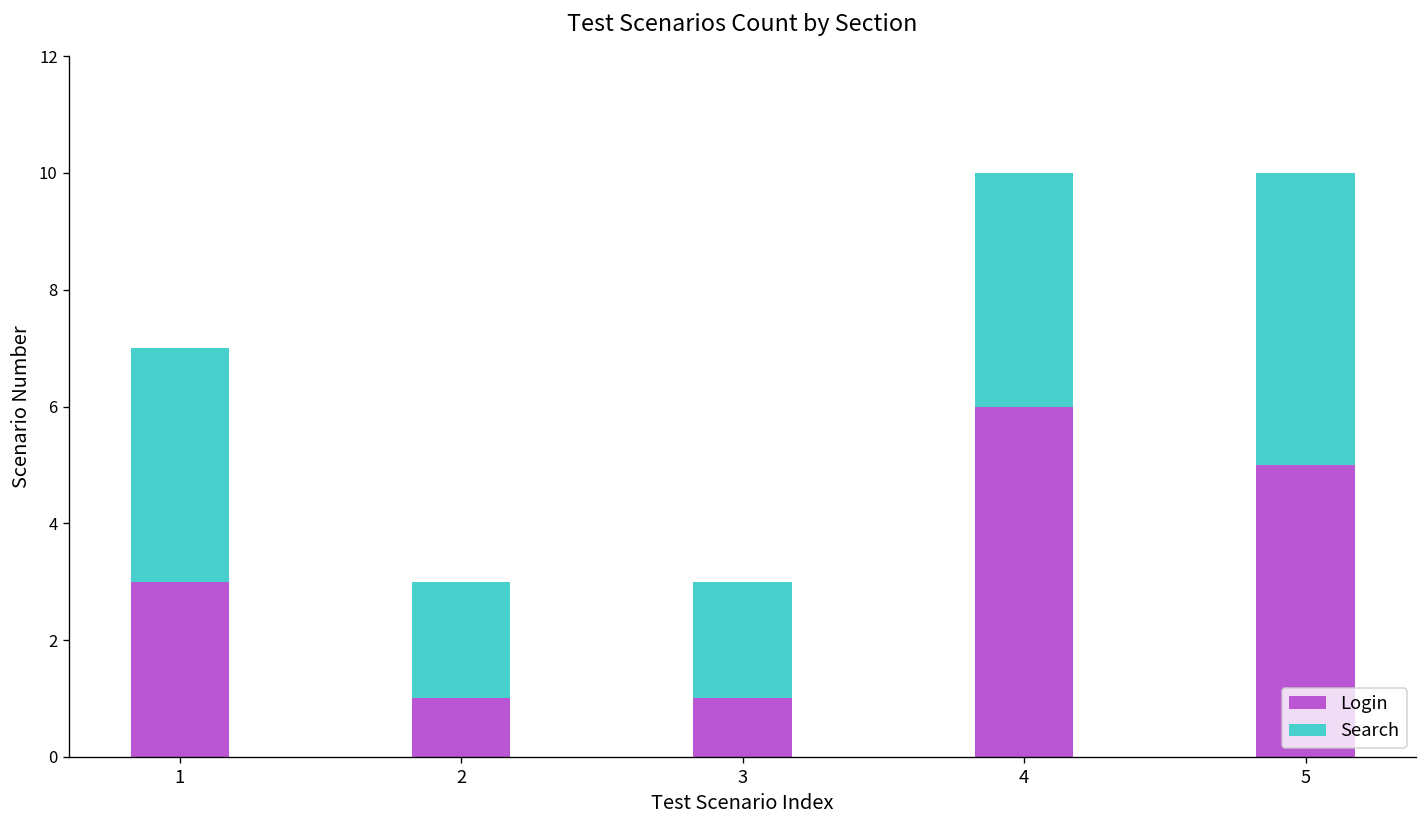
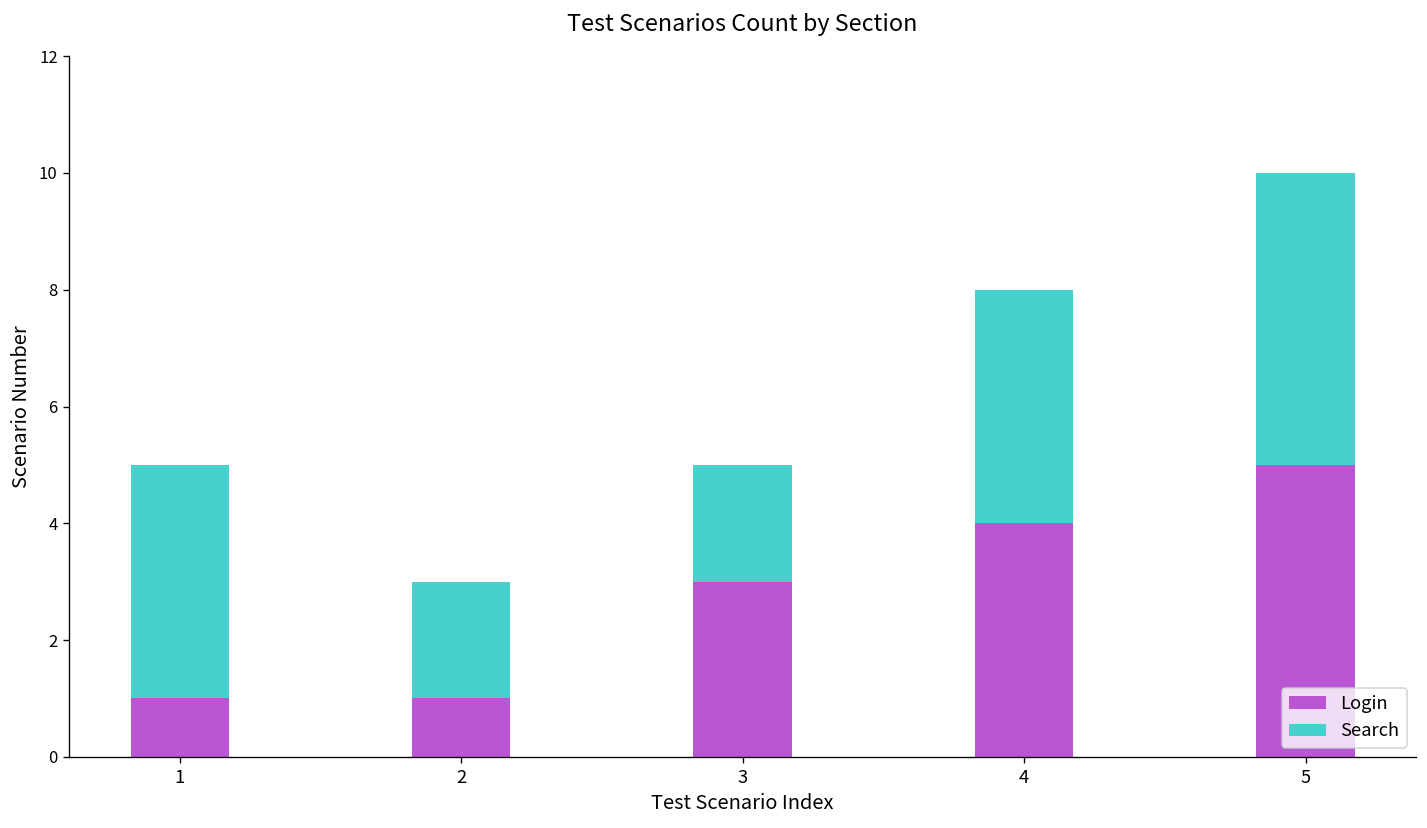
  {
    "Login": {
-     "1": 3,
+     "1": 1,
      "2": 1,
-     "3": 1,
-     "4": 6,
+     "3": 3,
+     "4": 4,
      "5": 5
    },
    "Search": {
      "1": 4,
      "2": 2,
      "3": 2,
      "4": 4,
      "5": 5
    }
  }
